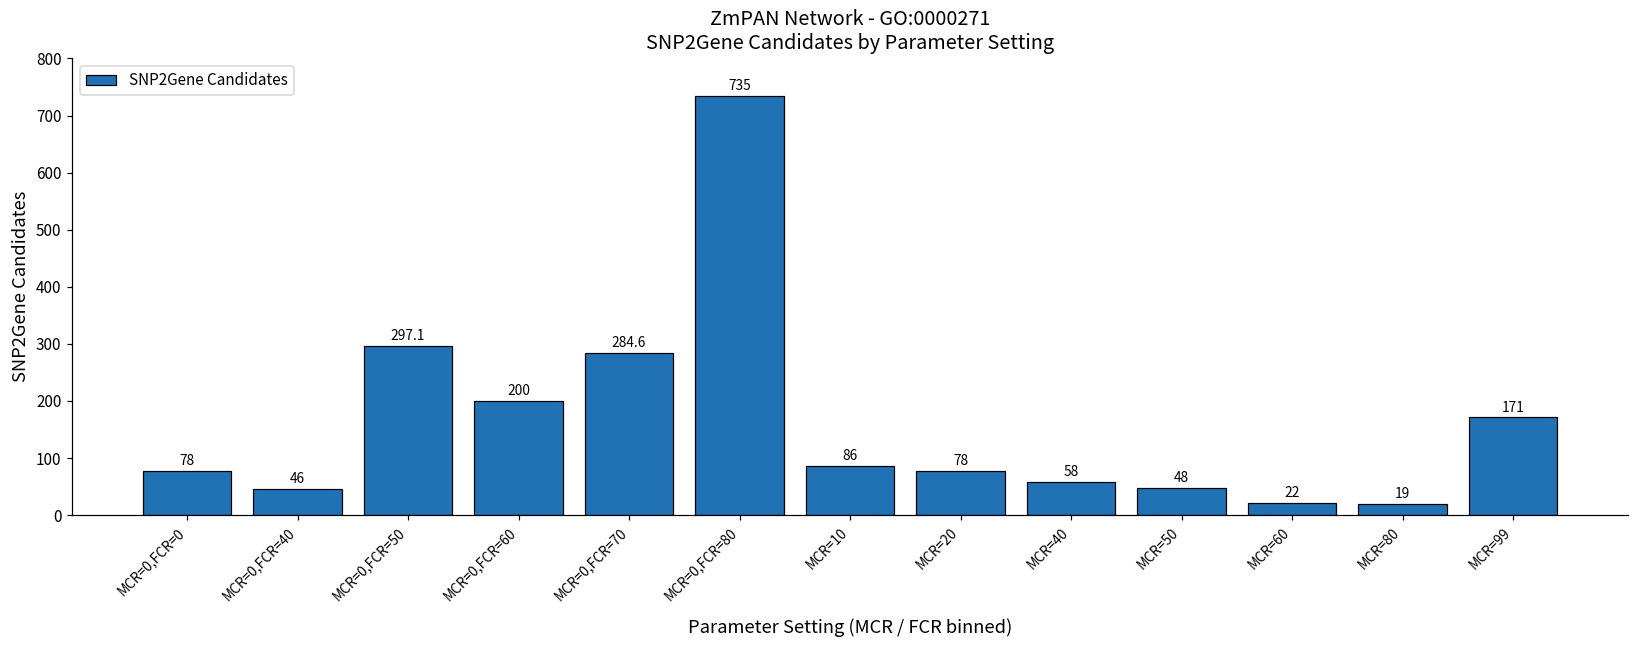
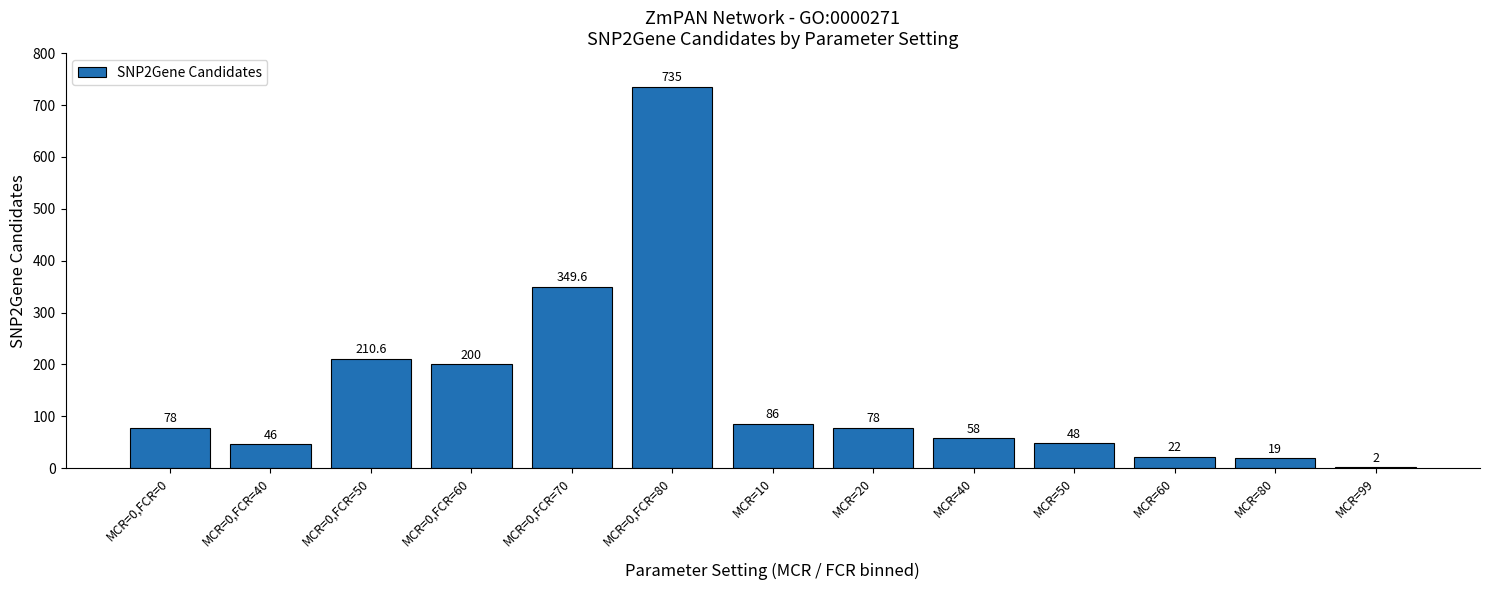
  {
    "MCR=0,FCR=0": 78,
    "MCR=0,FCR=40": 46,
-   "MCR=0,FCR=50": 297.1,
+   "MCR=0,FCR=50": 210.6,
    "MCR=0,FCR=60": 200,
-   "MCR=0,FCR=70": 284.6,
+   "MCR=0,FCR=70": 349.6,
    "MCR=0,FCR=80": 735,
    "MCR=10": 86,
    "MCR=20": 78,
    "MCR=40": 58,
    "MCR=50": 48,
    "MCR=60": 22,
    "MCR=80": 19,
-   "MCR=99": 171
+   "MCR=99": 2
  }
